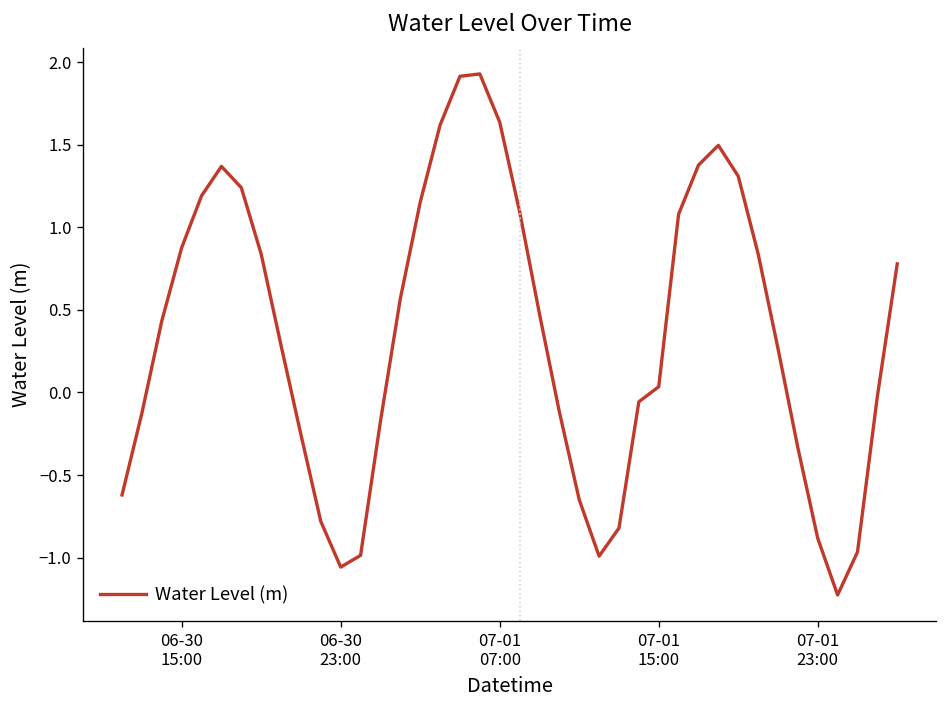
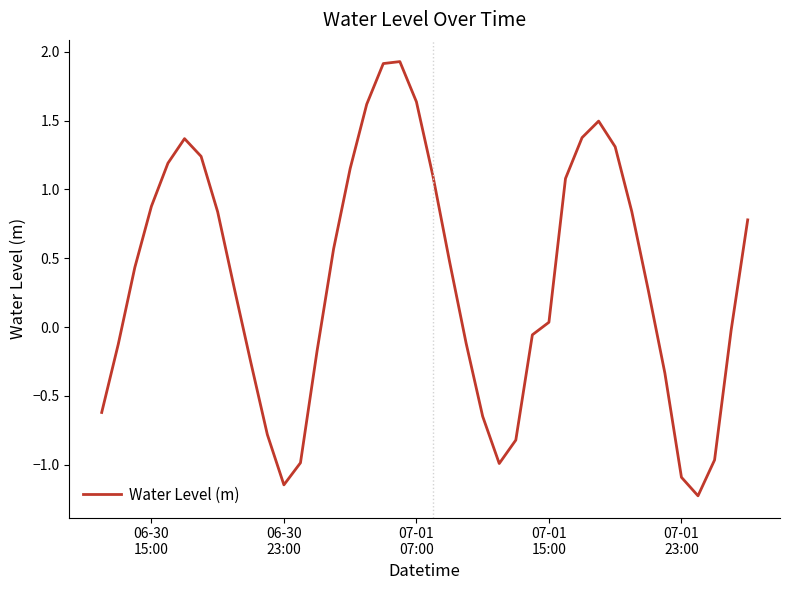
  {
    "06-30 15:00": 0.88,
-   "06-30 23:00": -1.06,
+   "06-30 23:00": -1.15,
    "07-01 07:00": 1.64,
    "07-01 15:00": 0.03,
-   "07-01 23:00": -0.88
+   "07-01 23:00": -1.09
  }
